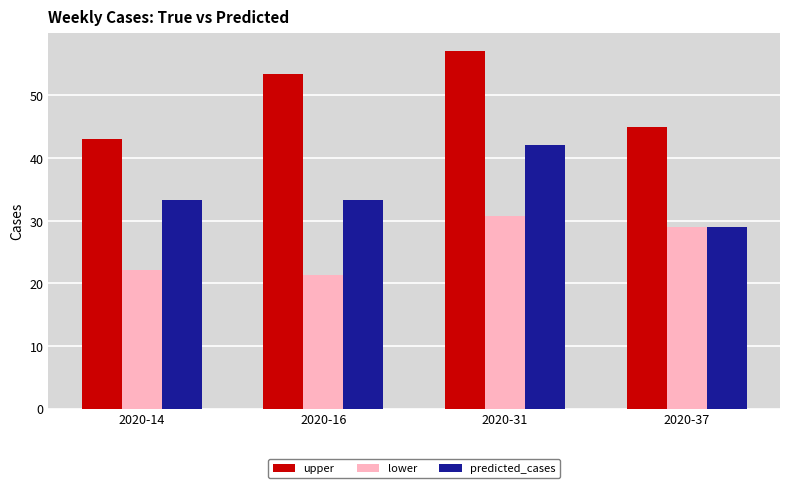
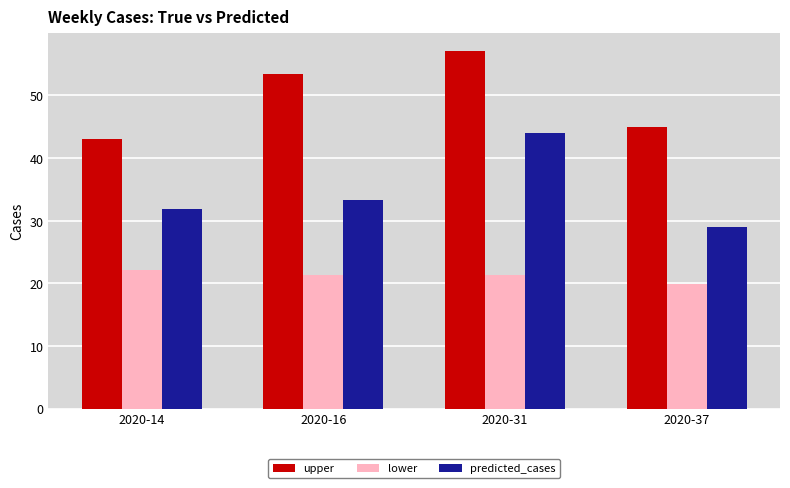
  {
    "upper": {
      "2020-14": 43,
      "2020-16": 53,
      "2020-31": 57,
      "2020-37": 45
    },
    "lower": {
      "2020-14": 22,
      "2020-16": 21,
-     "2020-31": 31,
-     "2020-37": 29
+     "2020-31": 21,
+     "2020-37": 20
    },
    "predicted_cases": {
-     "2020-14": 33,
+     "2020-14": 32,
      "2020-16": 33,
-     "2020-31": 42,
+     "2020-31": 44,
      "2020-37": 29
    }
  }
